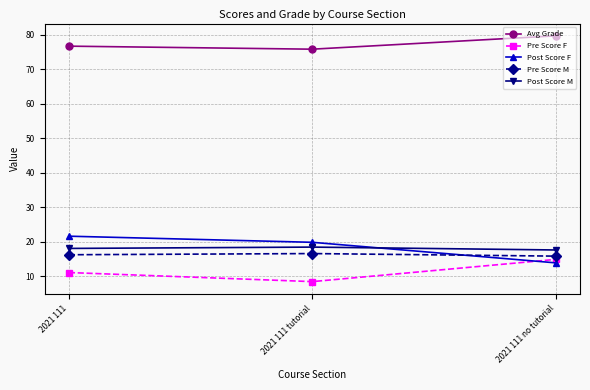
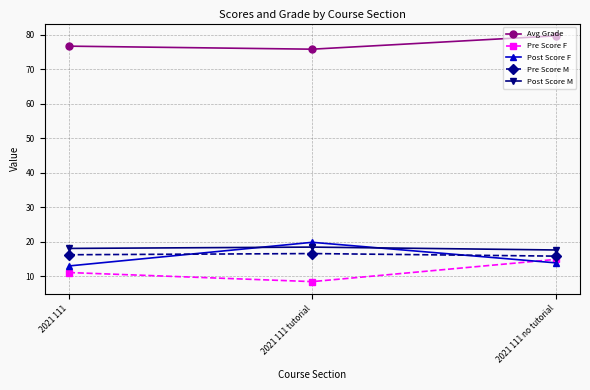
  {
    "Avg Grade": {
      "2021 111": 77,
      "2021 111 tutorial": 76
    },
    "Pre Score F": {
      "2021 111": 11,
      "2021 111 tutorial": 8,
      "2021 111 no tutorial": 15
    },
    "Post Score F": {
-     "2021 111": 22,
+     "2021 111": 13,
      "2021 111 tutorial": 20,
      "2021 111 no tutorial": 14
    }
  }
